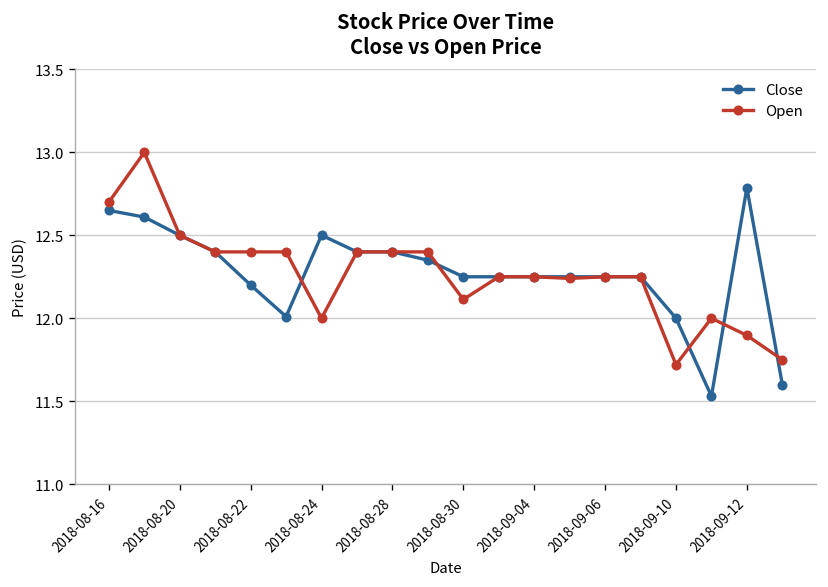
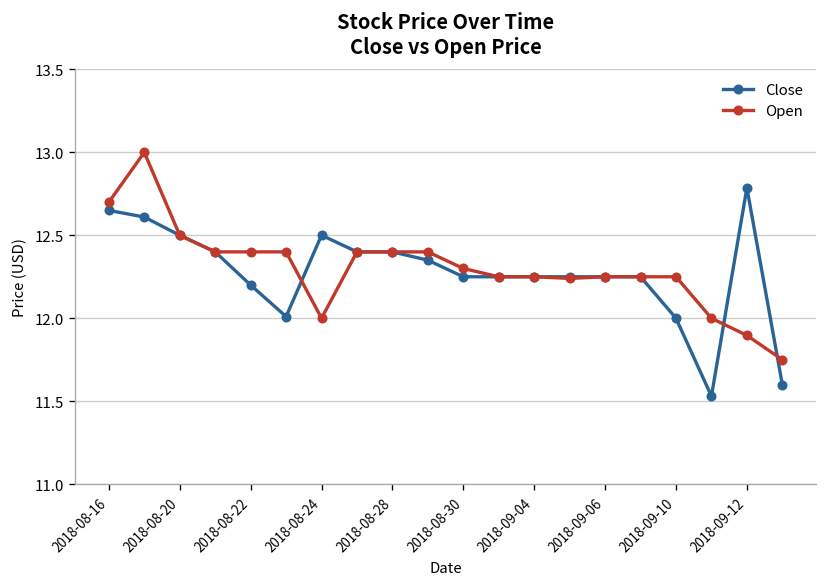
  {
    "Close": {
      "2018-08-16": 12.65,
      "2018-08-22": 12.20,
      "2018-08-24": 12.50,
      "2018-08-30": 12.25,
      "2018-09-10": 12.00,
      "2018-09-12": 12.79
    },
    "Open": {
      "2018-08-16": 12.70,
      "2018-08-22": 12.40,
      "2018-08-24": 12.00,
-     "2018-08-30": 12.11,
-     "2018-09-10": 11.72,
+     "2018-08-30": 12.30,
+     "2018-09-10": 12.25,
      "2018-09-12": 11.90
    }
  }
